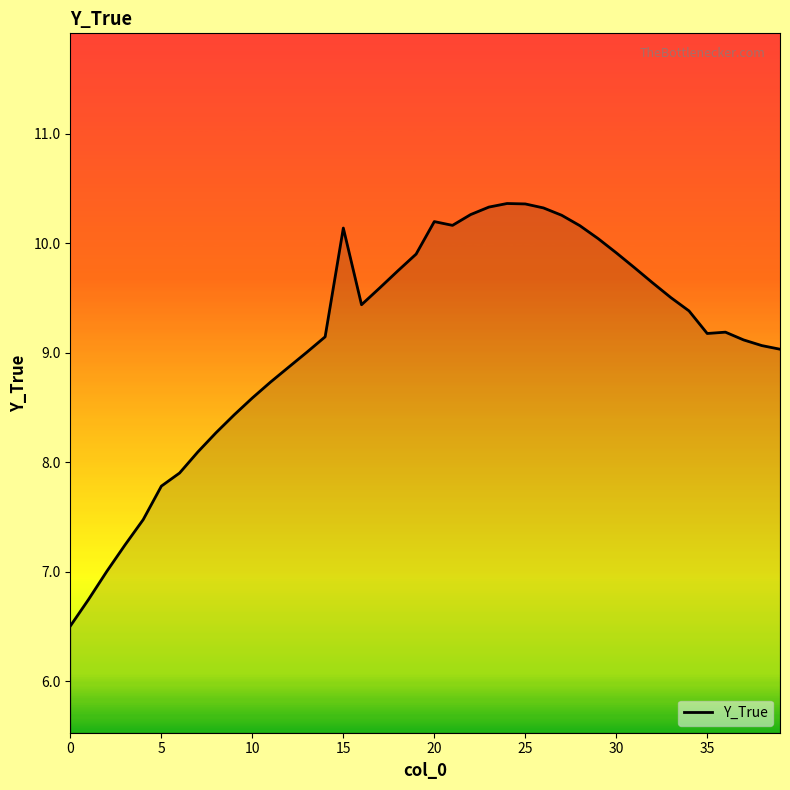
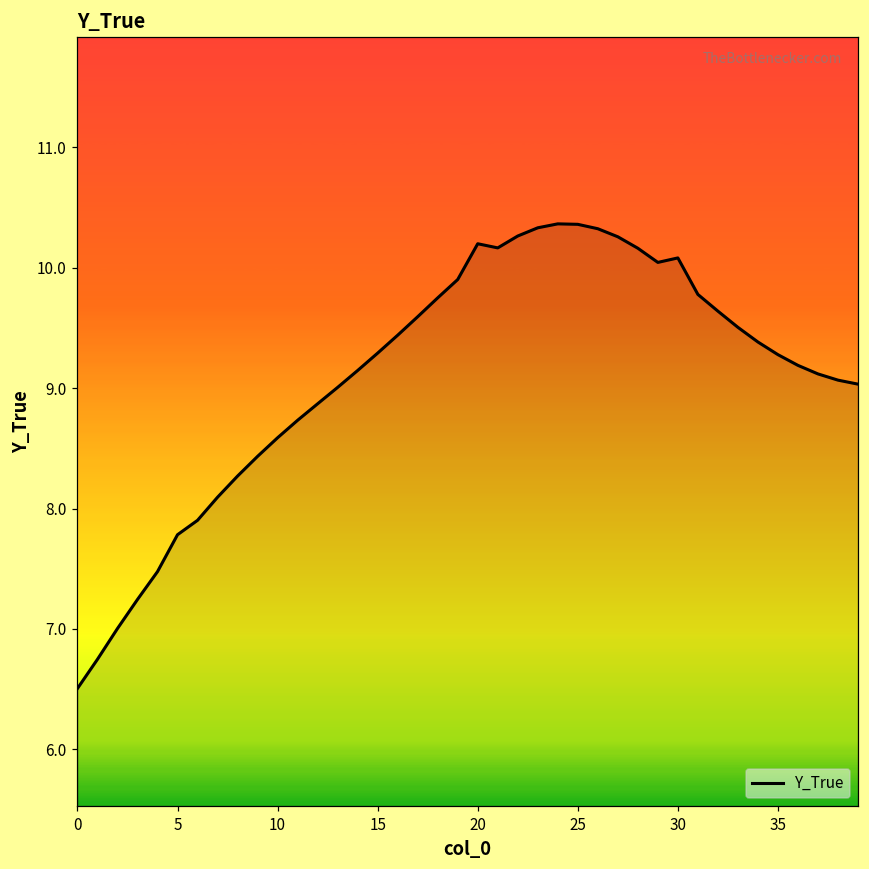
  {
    "0": 6.51,
    "5": 7.78,
    "10": 8.59,
-   "15": 10.14,
+   "15": 9.29,
    "20": 10.20,
    "25": 10.36,
-   "30": 9.91,
-   "35": 9.18
+   "30": 10.08,
+   "35": 9.28
  }
